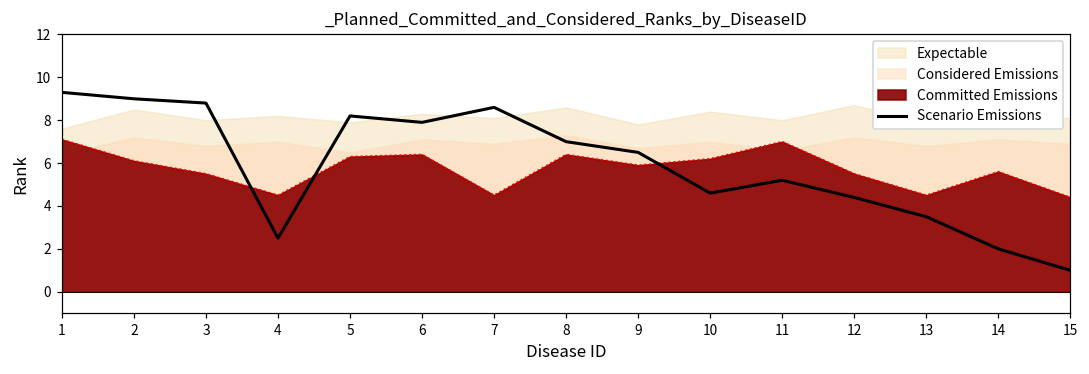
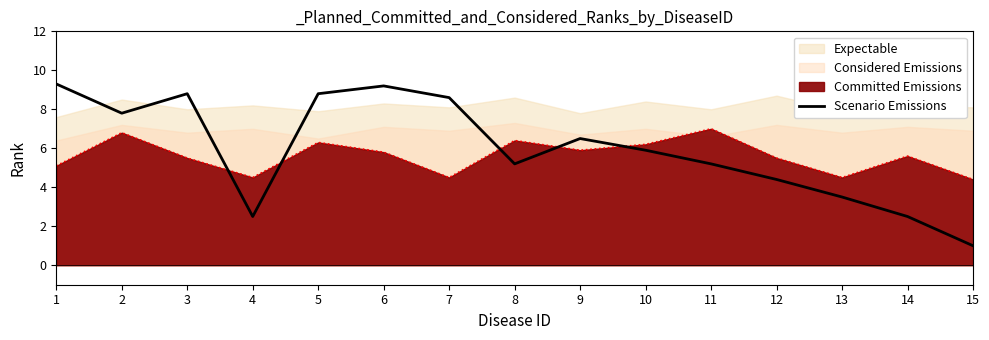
  {
    "Committed Emissions": {
-     "1": 7.1,
-     "2": 6.1,
+     "1": 5.1,
+     "2": 6.8,
      "3": 5.5,
      "4": 4.5,
      "5": 6.3,
-     "6": 6.4,
+     "6": 5.8,
      "7": 4.5,
      "8": 6.4,
      "9": 5.9,
      "10": 6.2,
      "11": 7.0,
      "12": 5.5,
      "13": 4.5,
      "14": 5.6,
      "15": 4.4
    },
    "Scenario Emissions": {
      "1": 9.3,
-     "2": 9.0,
+     "2": 7.8,
      "3": 8.8,
      "4": 2.5,
-     "5": 8.2,
-     "6": 7.9,
+     "5": 8.8,
+     "6": 9.2,
      "7": 8.6,
-     "8": 7.0,
+     "8": 5.2,
      "9": 6.5,
-     "10": 4.6,
+     "10": 5.9,
      "11": 5.2,
      "12": 4.4,
      "13": 3.5,
-     "14": 2.0,
+     "14": 2.5,
      "15": 1.0
    }
  }
